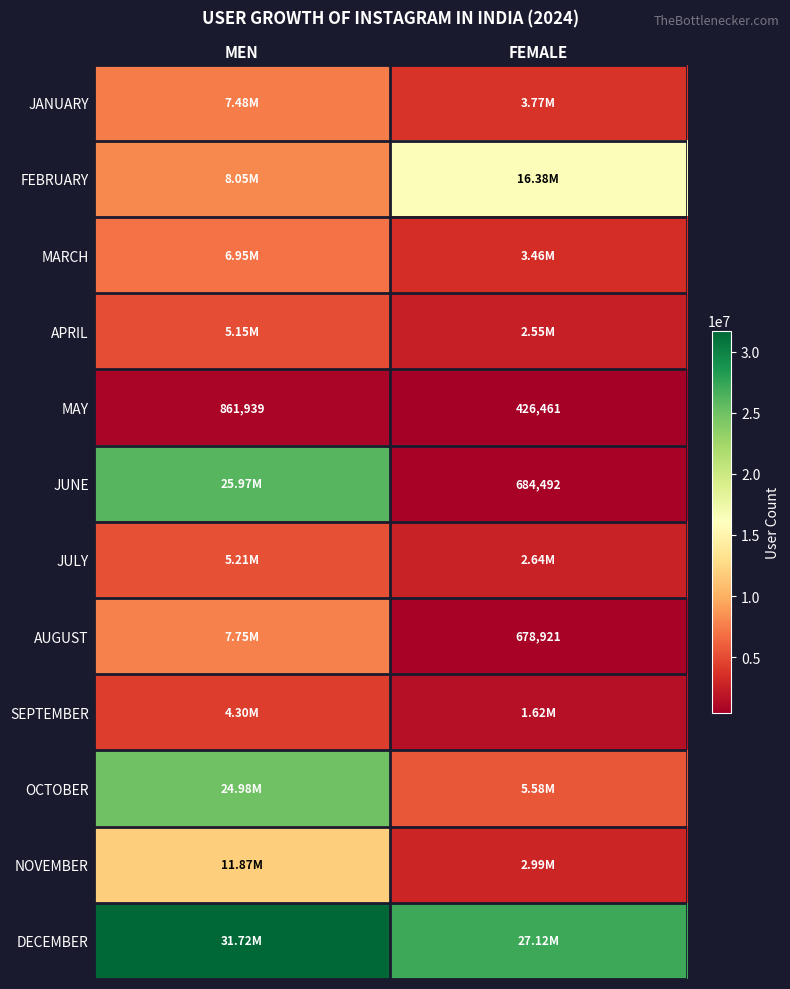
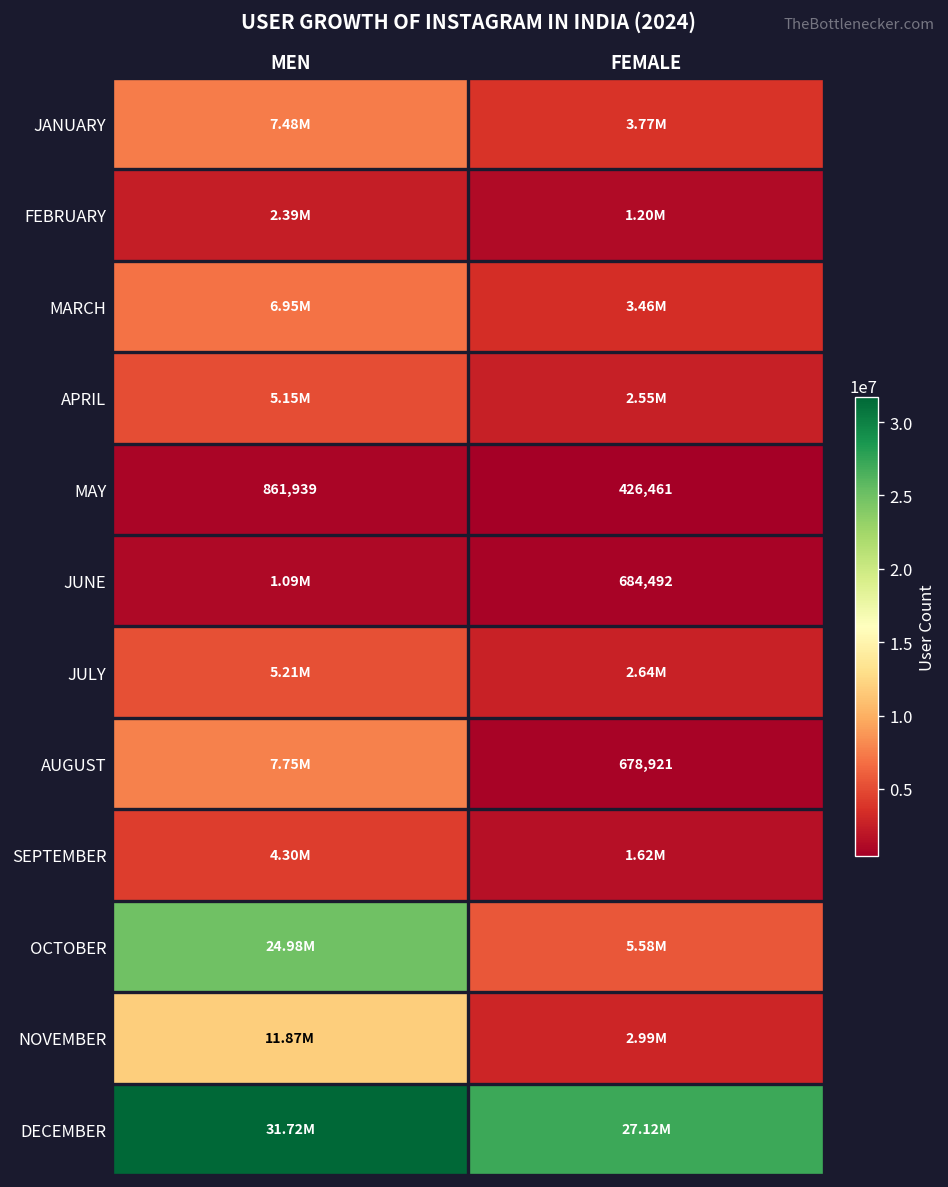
  {
    "JANUARY": {
      "MEN": "7.48M",
      "FEMALE": "3.77M"
    },
    "FEBRUARY": {
-     "MEN": "8.05M",
-     "FEMALE": "16.38M"
+     "MEN": "2.39M",
+     "FEMALE": "1.20M"
    },
    "MARCH": {
      "MEN": "6.95M",
      "FEMALE": "3.46M"
    },
    "APRIL": {
      "MEN": "5.15M",
      "FEMALE": "2.55M"
    },
    "MAY": {
      "MEN": "861,939",
      "FEMALE": "426,461"
    },
    "JUNE": {
-     "MEN": "25.97M",
+     "MEN": "1.09M",
      "FEMALE": "684,492"
    },
    "JULY": {
      "MEN": "5.21M",
      "FEMALE": "2.64M"
    },
    "AUGUST": {
      "MEN": "7.75M",
      "FEMALE": "678,921"
    },
    "SEPTEMBER": {
      "MEN": "4.30M",
      "FEMALE": "1.62M"
    },
    "OCTOBER": {
      "MEN": "24.98M",
      "FEMALE": "5.58M"
    },
    "NOVEMBER": {
      "MEN": "11.87M",
      "FEMALE": "2.99M"
    },
    "DECEMBER": {
      "MEN": "31.72M",
      "FEMALE": "27.12M"
    }
  }
